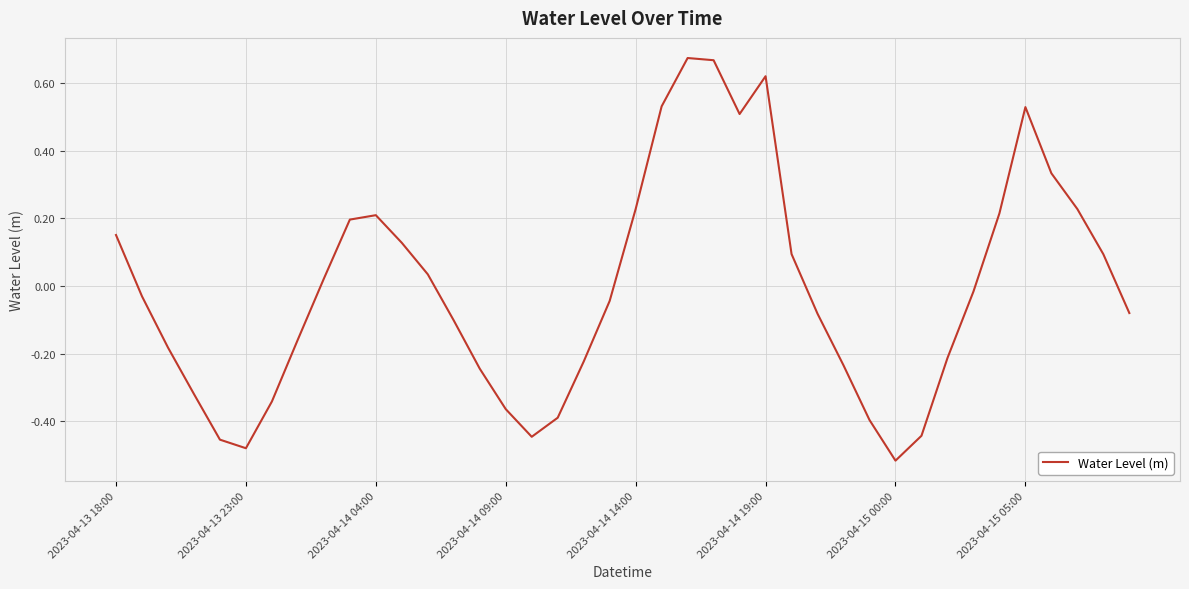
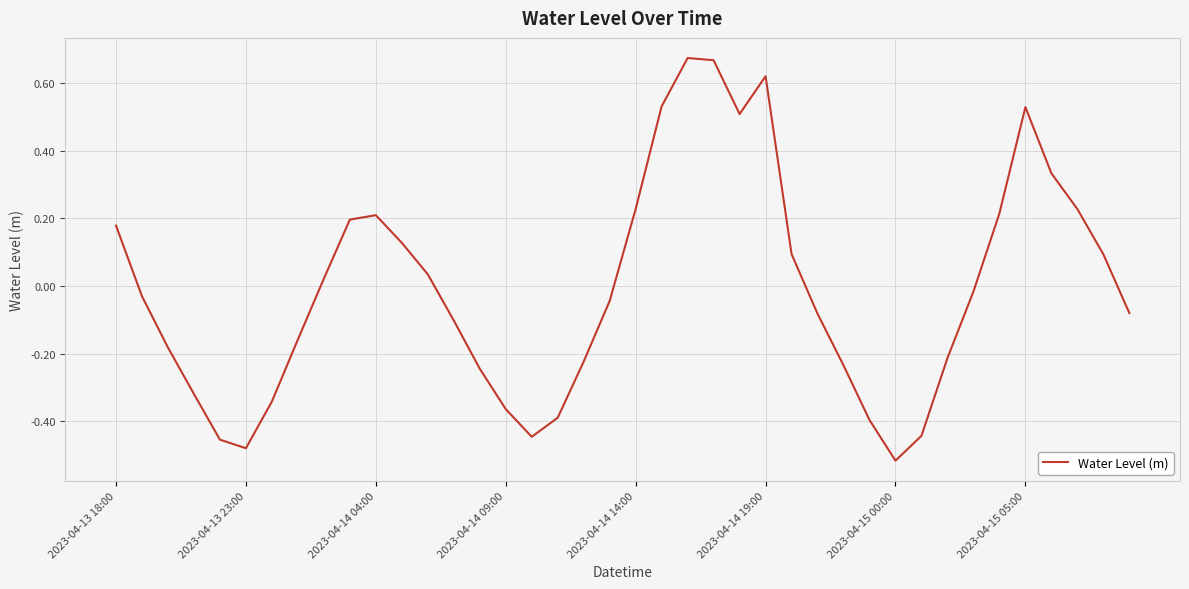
  {
-   "2023-04-13 18:00": 0.15,
+   "2023-04-13 18:00": 0.18,
    "2023-04-13 23:00": -0.48,
    "2023-04-14 04:00": 0.21,
    "2023-04-14 09:00": -0.36,
    "2023-04-14 14:00": 0.23,
    "2023-04-14 19:00": 0.62,
    "2023-04-15 00:00": -0.52,
    "2023-04-15 05:00": 0.53
  }
